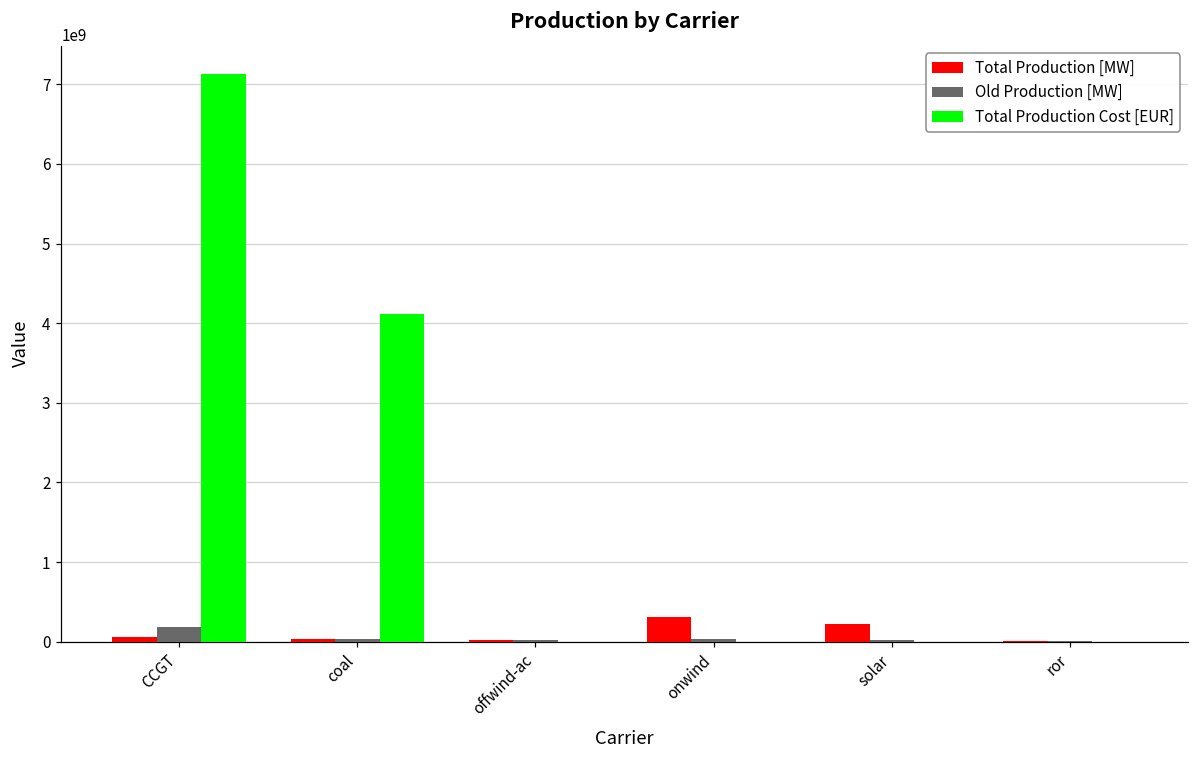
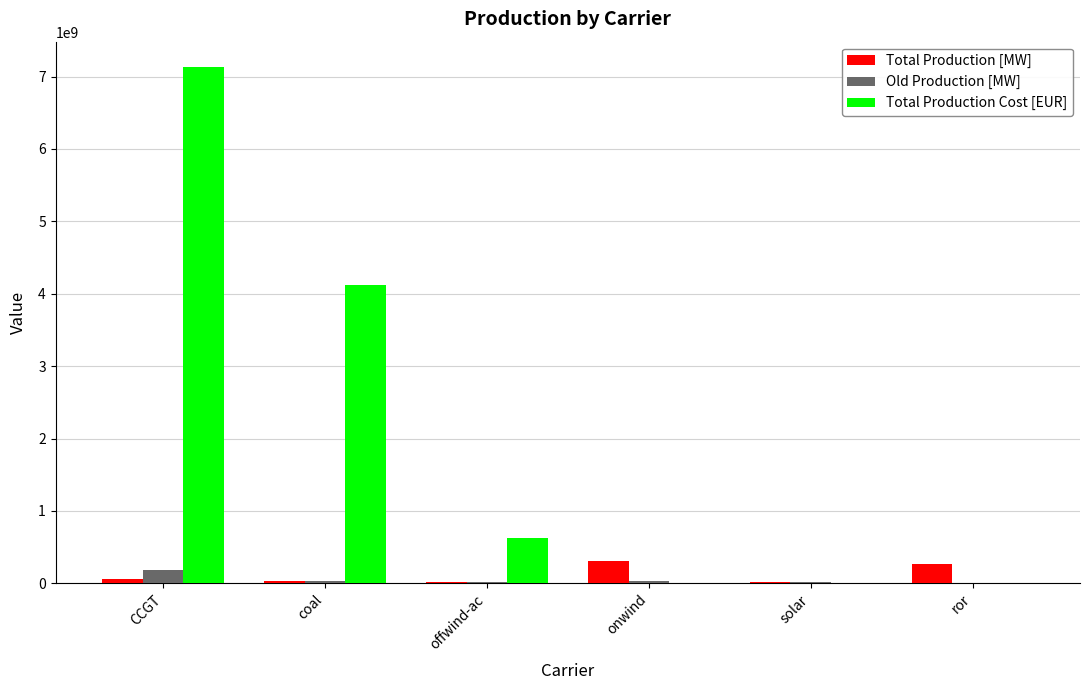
  {
    "Total Production [MW]": {
      "CCGT": 100000000,
      "coal": 0,
      "onwind": 300000000,
-     "solar": 200000000,
-     "ror": 0
+     "solar": 0,
+     "ror": 300000000
    },
    "Old Production [MW]": {
      "CCGT": 200000000,
      "coal": 0
    },
    "Total Production Cost [EUR]": {
      "CCGT": 7100000000,
      "coal": 4100000000,
-     "offwind-ac": 0,
+     "offwind-ac": 600000000,
      "ror": 0
    }
  }
